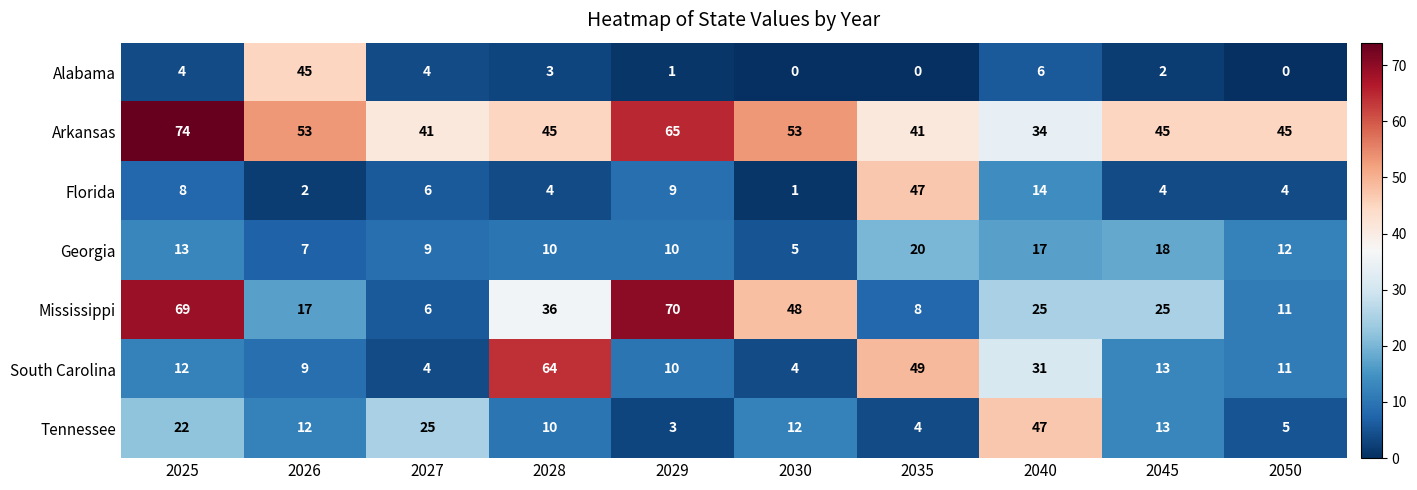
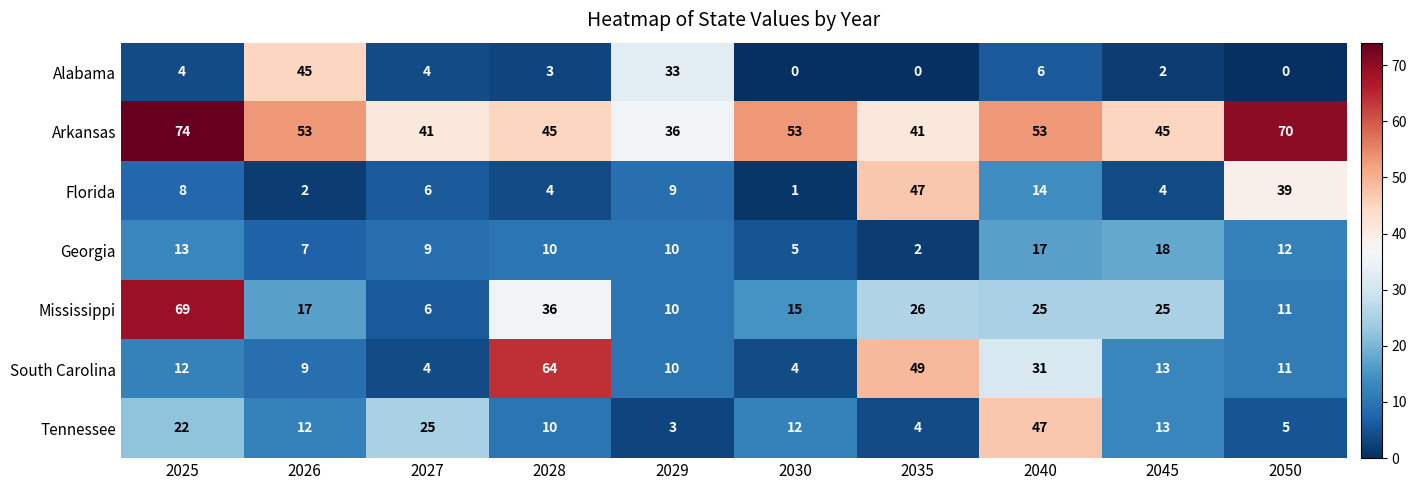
  {
    "Alabama": {
      "2025": 4,
      "2026": 45,
      "2027": 4,
      "2028": 3,
-     "2029": 1,
+     "2029": 33,
      "2030": 0,
      "2035": 0,
      "2040": 6,
      "2045": 2,
      "2050": 0
    },
    "Arkansas": {
      "2025": 74,
      "2026": 53,
      "2027": 41,
      "2028": 45,
-     "2029": 65,
+     "2029": 36,
      "2030": 53,
      "2035": 41,
-     "2040": 34,
+     "2040": 53,
      "2045": 45,
-     "2050": 45
+     "2050": 70
    },
    "Florida": {
      "2025": 8,
      "2026": 2,
      "2027": 6,
      "2028": 4,
      "2029": 9,
      "2030": 1,
      "2035": 47,
      "2040": 14,
      "2045": 4,
-     "2050": 4
+     "2050": 39
    },
    "Georgia": {
      "2025": 13,
      "2026": 7,
      "2027": 9,
      "2028": 10,
      "2029": 10,
      "2030": 5,
-     "2035": 20,
+     "2035": 2,
      "2040": 17,
      "2045": 18,
      "2050": 12
    },
    "Mississippi": {
      "2025": 69,
      "2026": 17,
      "2027": 6,
      "2028": 36,
-     "2029": 70,
-     "2030": 48,
-     "2035": 8,
+     "2029": 10,
+     "2030": 15,
+     "2035": 26,
      "2040": 25,
      "2045": 25,
      "2050": 11
    },
    "South Carolina": {
      "2025": 12,
      "2026": 9,
      "2027": 4,
      "2028": 64,
      "2029": 10,
      "2030": 4,
      "2035": 49,
      "2040": 31,
      "2045": 13,
      "2050": 11
    },
    "Tennessee": {
      "2025": 22,
      "2026": 12,
      "2027": 25,
      "2028": 10,
      "2029": 3,
      "2030": 12,
      "2035": 4,
      "2040": 47,
      "2045": 13,
      "2050": 5
    }
  }
